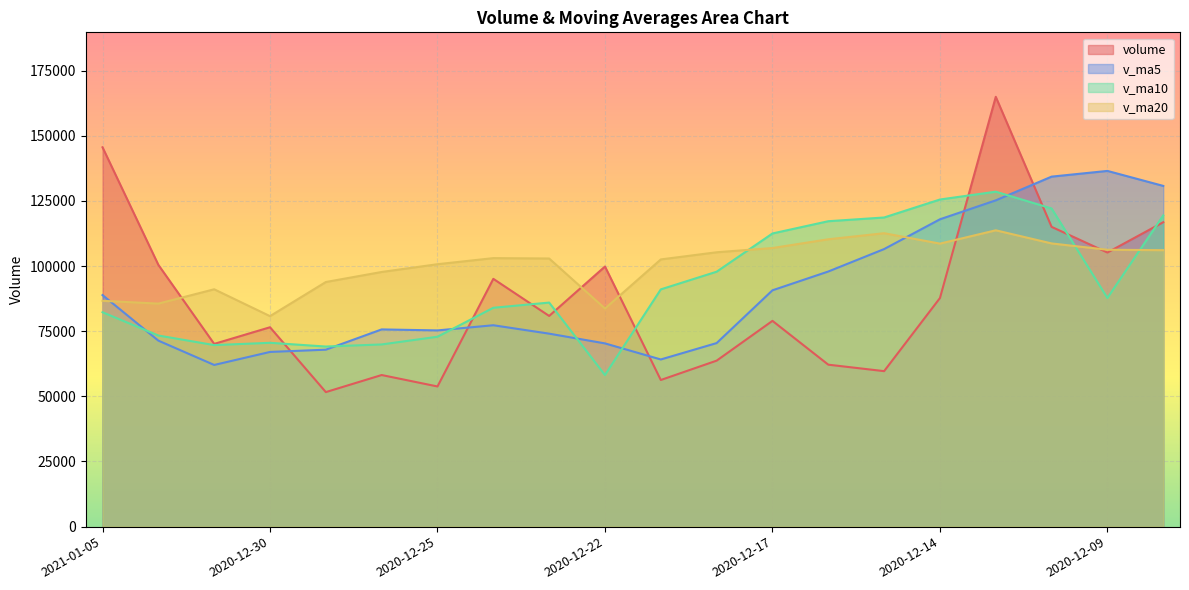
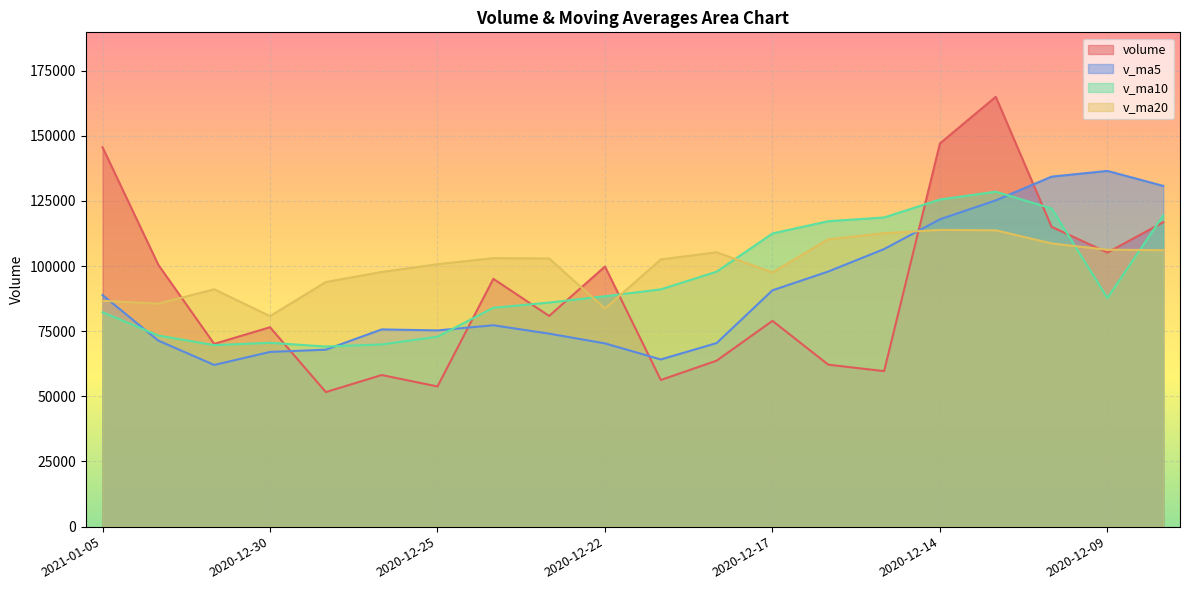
  {
    "volume": {
      "2021-01-05": 146000,
      "2020-12-30": 77000,
      "2020-12-25": 54000,
      "2020-12-22": 100000,
      "2020-12-17": 79000,
-     "2020-12-14": 88000,
+     "2020-12-14": 147000,
      "2020-12-09": 105000
    },
    "v_ma5": {
      "2021-01-05": 89000,
      "2020-12-30": 67000,
      "2020-12-25": 75000,
      "2020-12-22": 70000,
      "2020-12-17": 91000,
      "2020-12-14": 118000,
      "2020-12-09": 136000
    },
    "v_ma10": {
      "2021-01-05": 82000,
      "2020-12-30": 71000,
      "2020-12-25": 73000,
-     "2020-12-22": 58000,
+     "2020-12-22": 88000,
      "2020-12-17": 112000,
      "2020-12-14": 126000,
      "2020-12-09": 88000
    },
    "v_ma20": {
      "2021-01-05": 87000,
      "2020-12-30": 81000,
      "2020-12-25": 101000,
      "2020-12-22": 84000,
-     "2020-12-17": 107000,
-     "2020-12-14": 109000,
+     "2020-12-17": 98000,
+     "2020-12-14": 114000,
      "2020-12-09": 106000
    }
  }
